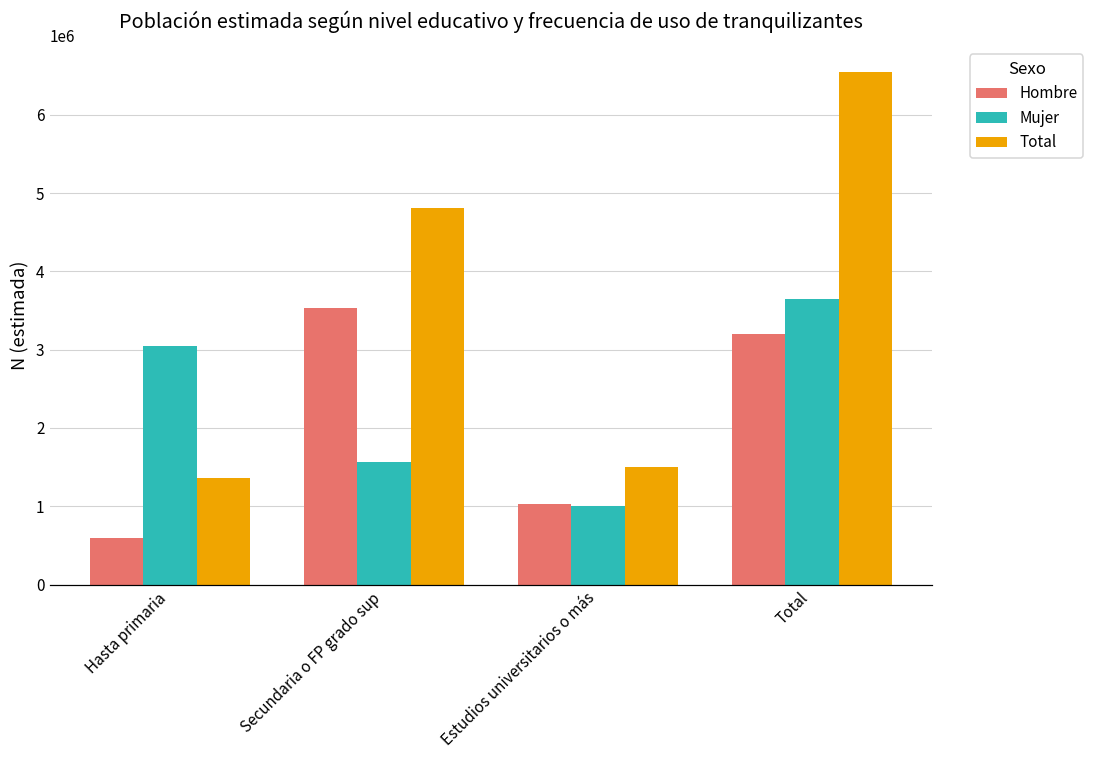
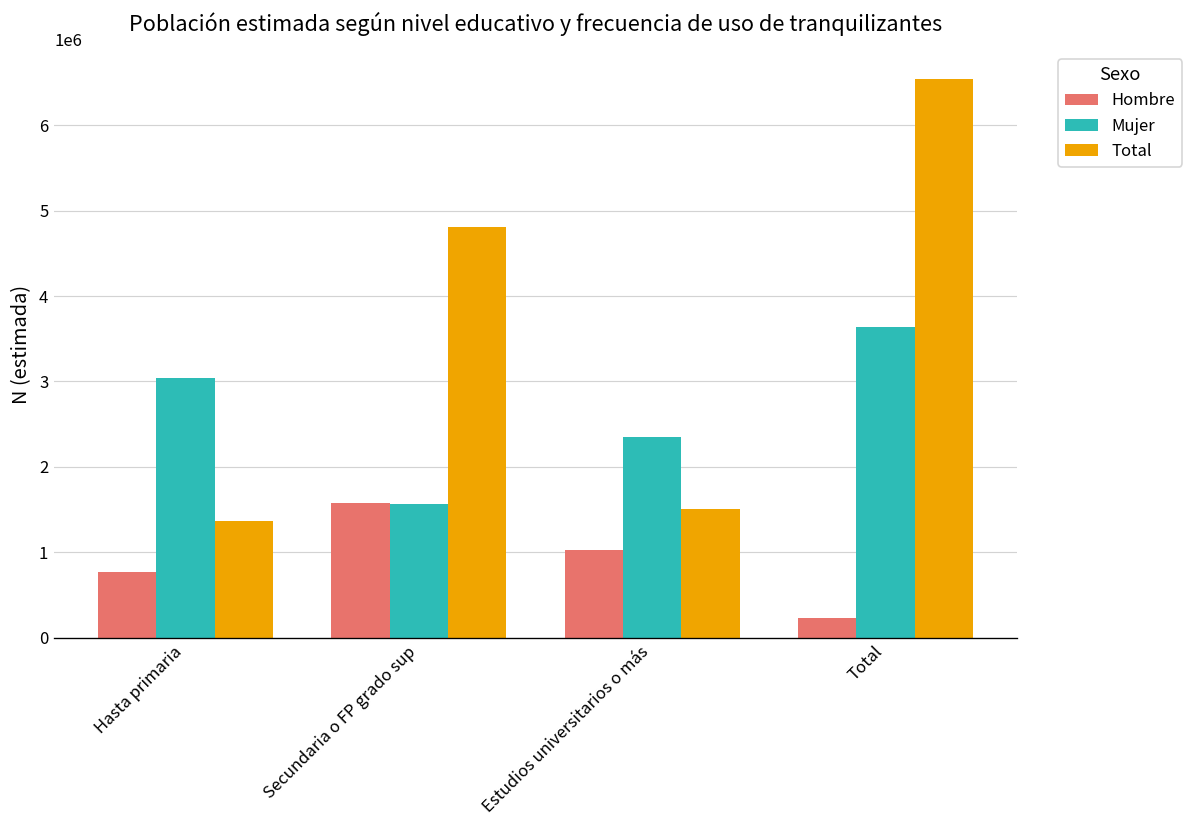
  {
    "Hombre": {
-     "Hasta primaria": 600000,
-     "Secundaria o FP grado sup": 3500000,
+     "Hasta primaria": 800000,
+     "Secundaria o FP grado sup": 1600000,
      "Estudios universitarios o más": 1000000,
-     "Total": 3200000
+     "Total": 200000
    },
    "Mujer": {
      "Hasta primaria": 3000000,
      "Secundaria o FP grado sup": 1600000,
-     "Estudios universitarios o más": 1000000,
+     "Estudios universitarios o más": 2400000,
      "Total": 3600000
    },
    "Total": {
      "Hasta primaria": 1400000,
      "Secundaria o FP grado sup": 4800000,
      "Estudios universitarios o más": 1500000,
      "Total": 6500000
    }
  }
